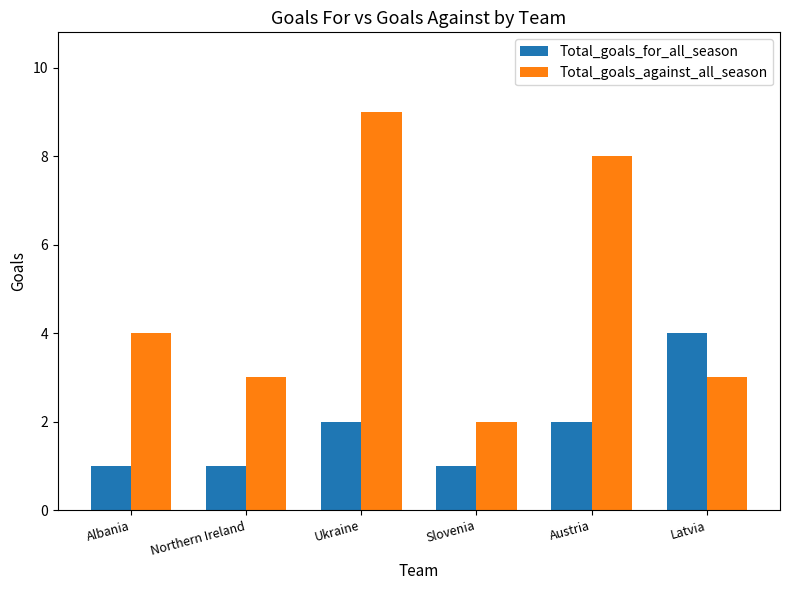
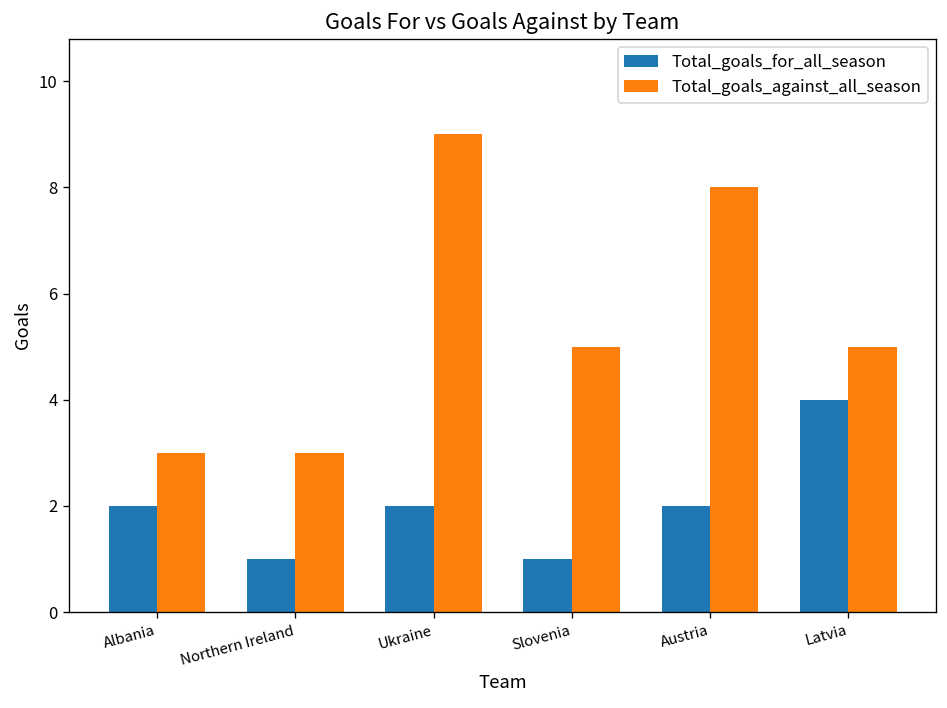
  {
    "Total_goals_for_all_season": {
-     "Albania": 1,
+     "Albania": 2,
      "Northern Ireland": 1,
      "Ukraine": 2,
      "Slovenia": 1,
      "Austria": 2,
      "Latvia": 4
    },
    "Total_goals_against_all_season": {
-     "Albania": 4,
+     "Albania": 3,
      "Northern Ireland": 3,
      "Ukraine": 9,
-     "Slovenia": 2,
+     "Slovenia": 5,
      "Austria": 8,
-     "Latvia": 3
+     "Latvia": 5
    }
  }
